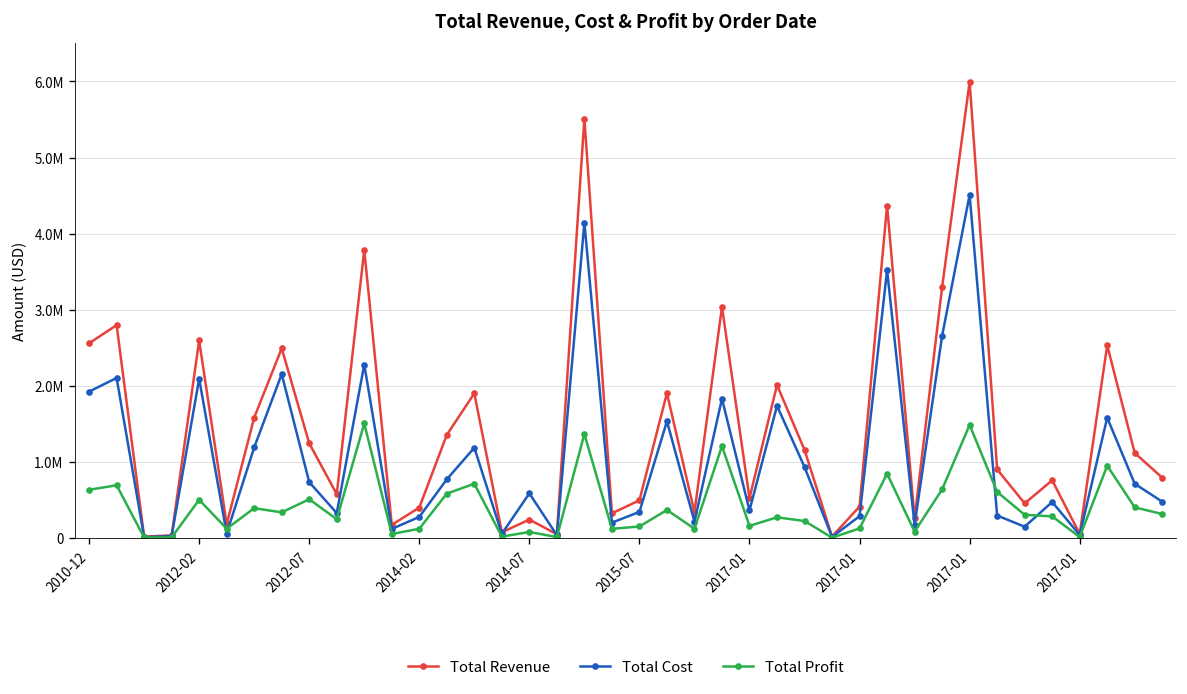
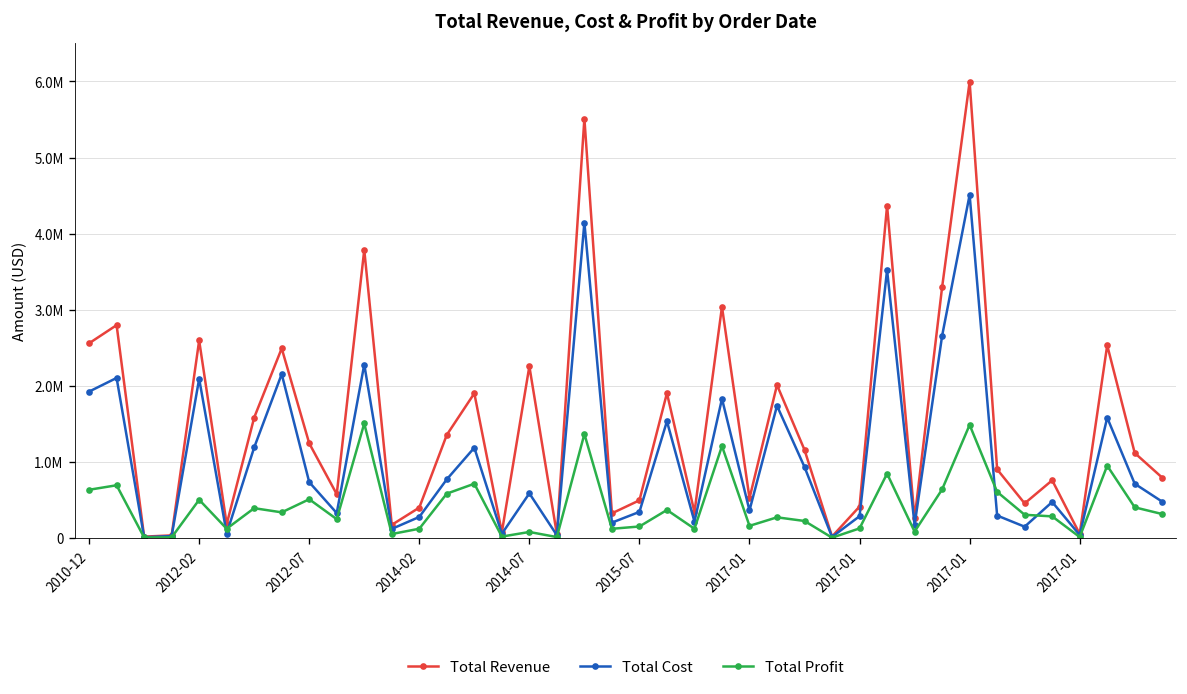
  {
    "Total Revenue": {
-     "2014-07": 200000
+     "2014-07": 2300000
    },
    "Total Cost": {
      "2014-07": 600000
    },
    "Total Profit": {
      "2014-07": 100000
    }
  }
